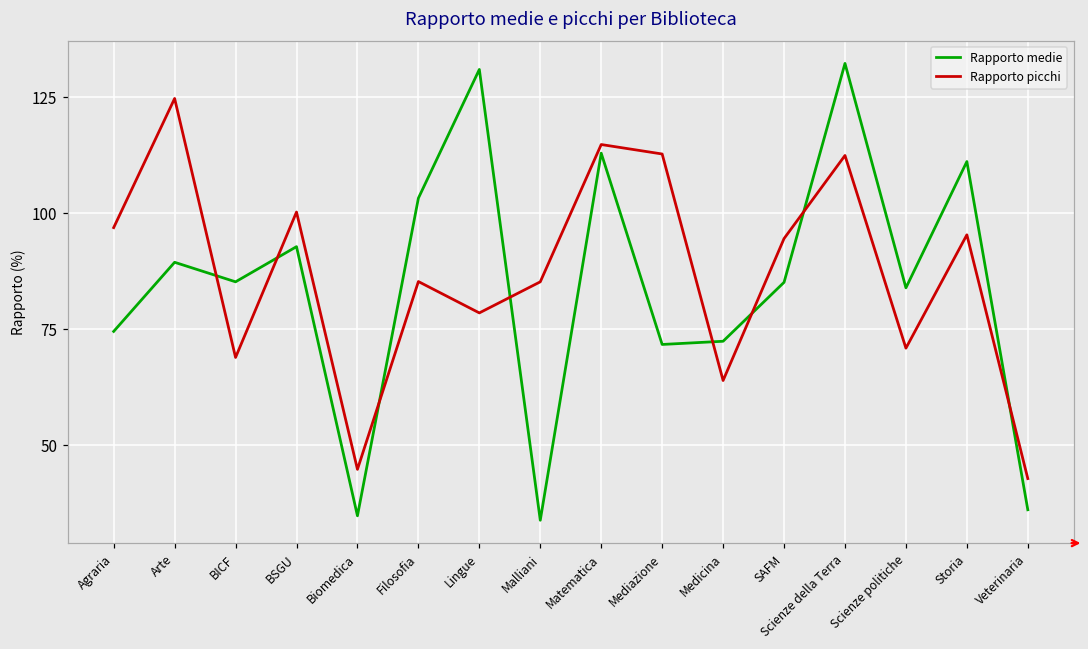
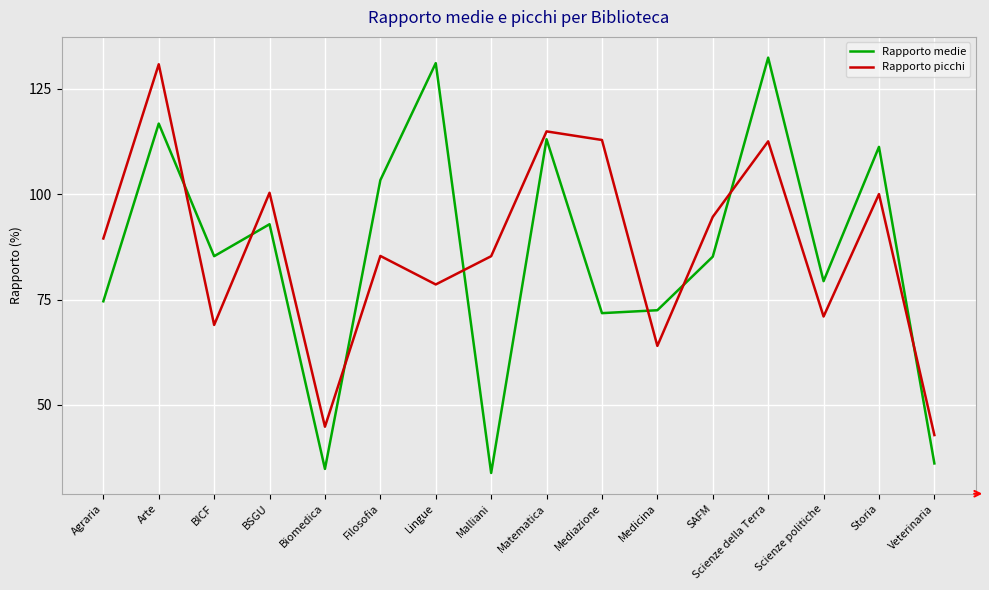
  {
    "Rapporto medie": {
      "Agraria": 75,
-     "Arte": 89,
+     "Arte": 117,
      "BICF": 85,
      "BSGU": 93,
      "Biomedica": 35,
      "Filosofia": 103,
      "Lingue": 131,
      "Malliani": 34,
      "Matematica": 113,
      "Mediazione": 72,
      "Medicina": 72,
      "SAFM": 85,
      "Scienze della Terra": 132,
-     "Scienze politiche": 84,
+     "Scienze politiche": 79,
      "Storia": 111,
      "Veterinaria": 36
    },
    "Rapporto picchi": {
-     "Agraria": 97,
-     "Arte": 125,
+     "Agraria": 89,
+     "Arte": 131,
      "BICF": 69,
      "BSGU": 100,
      "Biomedica": 45,
      "Filosofia": 85,
      "Lingue": 79,
      "Malliani": 85,
      "Matematica": 115,
      "Mediazione": 113,
      "Medicina": 64,
      "SAFM": 95,
      "Scienze della Terra": 113,
      "Scienze politiche": 71,
-     "Storia": 95,
+     "Storia": 100,
      "Veterinaria": 43
    }
  }
